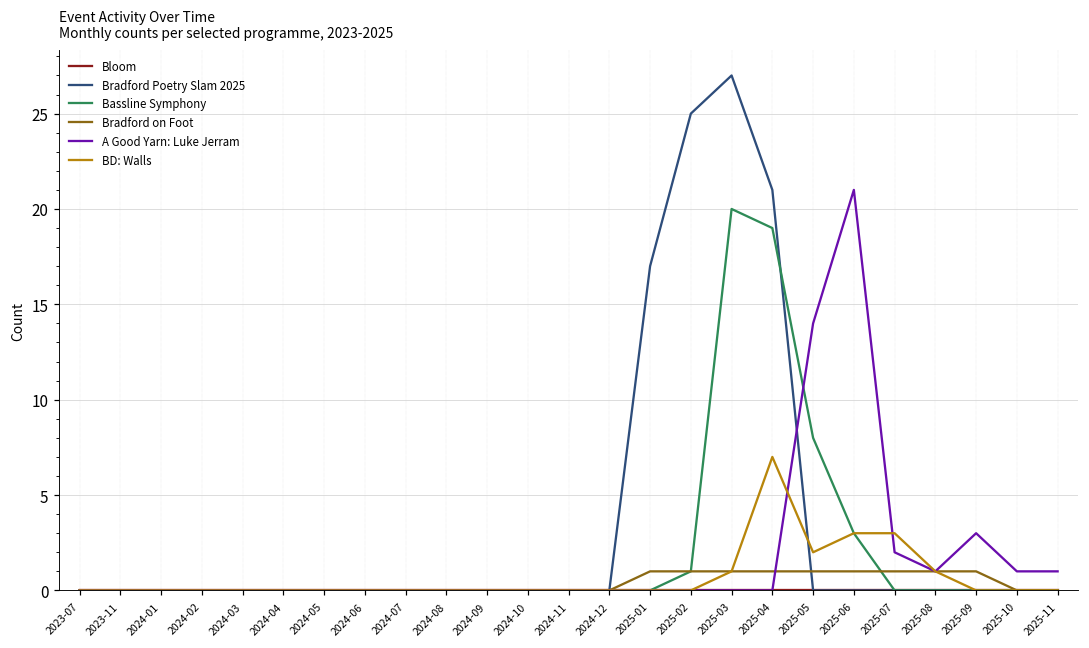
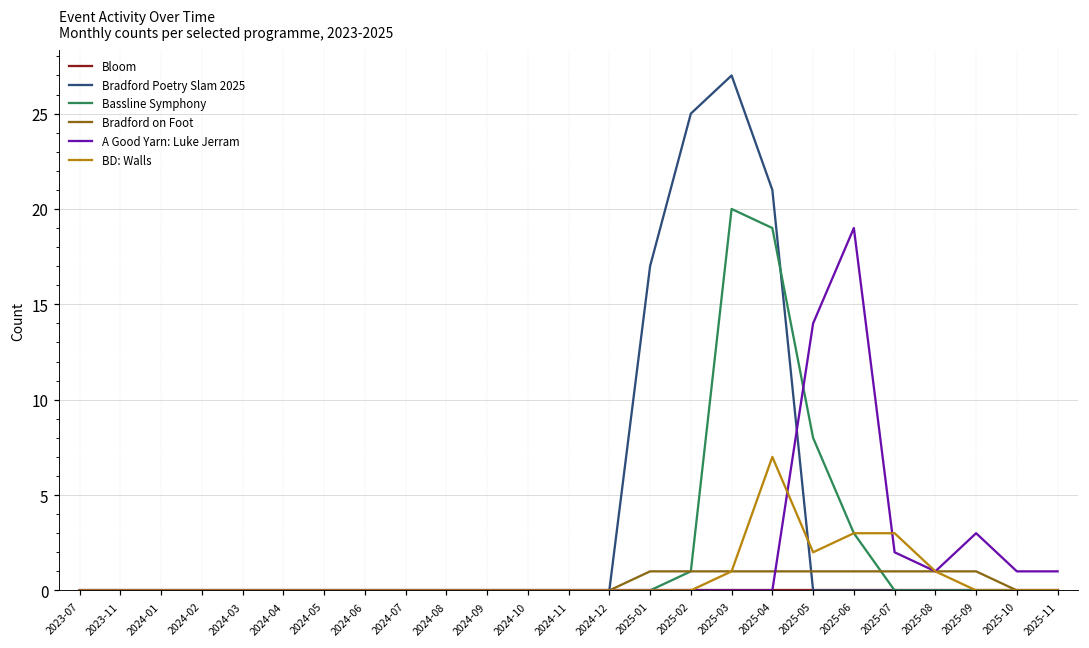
  {
    "Bradford Poetry Slam 2025": {
      "2025-01": 17,
      "2025-02": 25,
      "2025-03": 27,
      "2025-04": 21
    },
    "Bassline Symphony": {
      "2025-03": 20,
      "2025-04": 19,
      "2025-05": 8
    },
    "A Good Yarn: Luke Jerram": {
      "2025-05": 14,
-     "2025-06": 21,
+     "2025-06": 19,
      "2025-07": 2,
      "2025-09": 3,
      "2025-10": 1,
      "2025-11": 1
    }
  }
